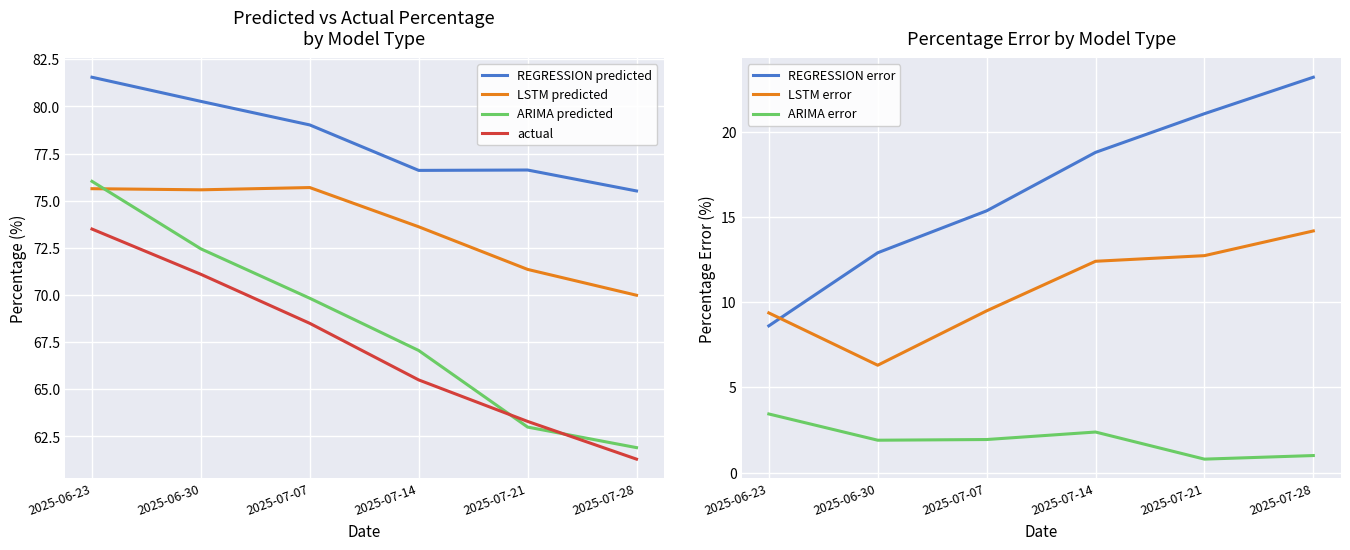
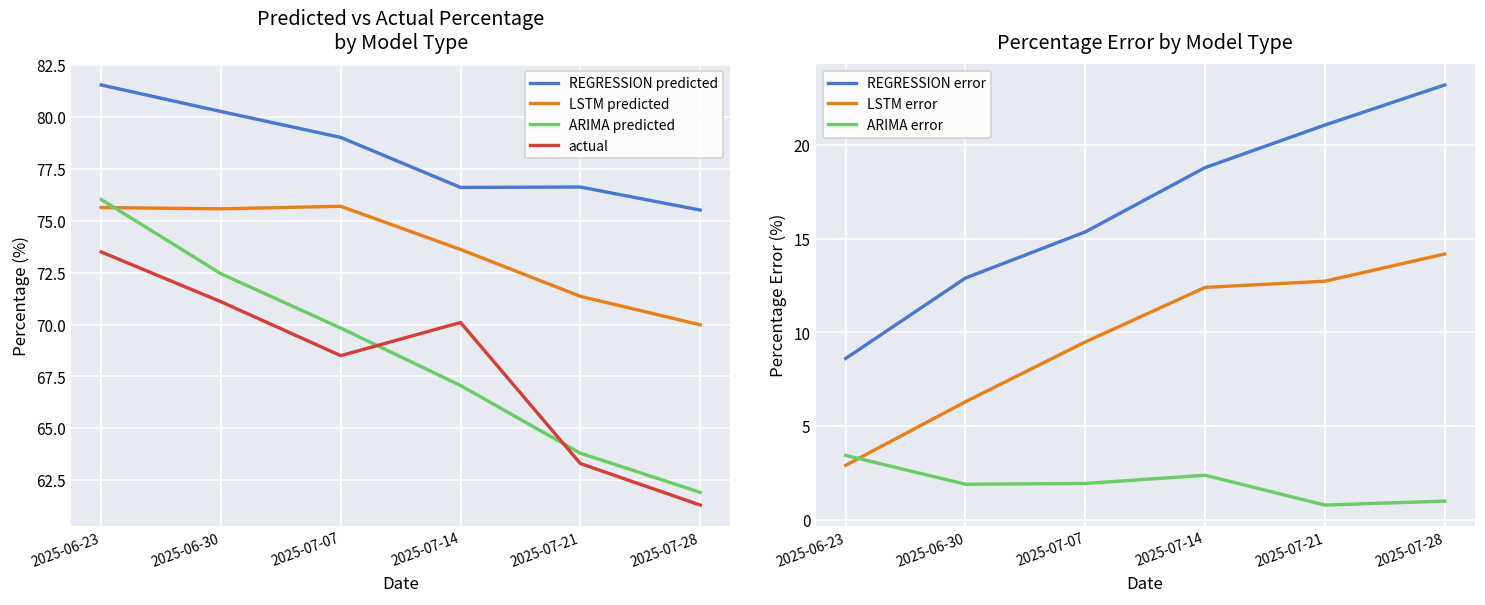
  {
    "Predicted vs Actual Percentage by Model Type": {
      "REGRESSION predicted": {
        "2025-06-23": 81.6,
        "2025-06-30": 80.3,
        "2025-07-07": 79.0,
        "2025-07-14": 76.6,
        "2025-07-21": 76.6,
        "2025-07-28": 75.5
      },
      "LSTM predicted": {
        "2025-06-23": 75.6,
        "2025-06-30": 75.6,
        "2025-07-07": 75.7,
        "2025-07-14": 73.6,
        "2025-07-21": 71.4,
        "2025-07-28": 70.0
      },
      "ARIMA predicted": {
        "2025-06-23": 76.0,
        "2025-06-30": 72.5,
        "2025-07-07": 69.8,
        "2025-07-14": 67.1,
-       "2025-07-21": 63.0,
+       "2025-07-21": 63.8,
        "2025-07-28": 61.9
      },
      "actual": {
        "2025-06-23": 73.5,
        "2025-06-30": 71.1,
        "2025-07-07": 68.5,
-       "2025-07-14": 65.5,
+       "2025-07-14": 70.1,
        "2025-07-21": 63.3,
        "2025-07-28": 61.3
      }
    },
    "Percentage Error by Model Type": {
      "REGRESSION error": {
        "2025-06-23": 8.6,
        "2025-06-30": 12.9,
        "2025-07-07": 15.4,
        "2025-07-14": 18.8,
        "2025-07-21": 21.1,
        "2025-07-28": 23.2
      },
      "LSTM error": {
-       "2025-06-23": 9.4,
+       "2025-06-23": 2.9,
        "2025-06-30": 6.3,
        "2025-07-07": 9.5,
        "2025-07-14": 12.4,
        "2025-07-21": 12.7,
        "2025-07-28": 14.2
      },
      "ARIMA error": {
        "2025-06-23": 3.4,
        "2025-06-30": 1.9,
        "2025-07-07": 1.9,
        "2025-07-14": 2.4,
        "2025-07-21": 0.8,
        "2025-07-28": 1.0
      }
    }
  }
